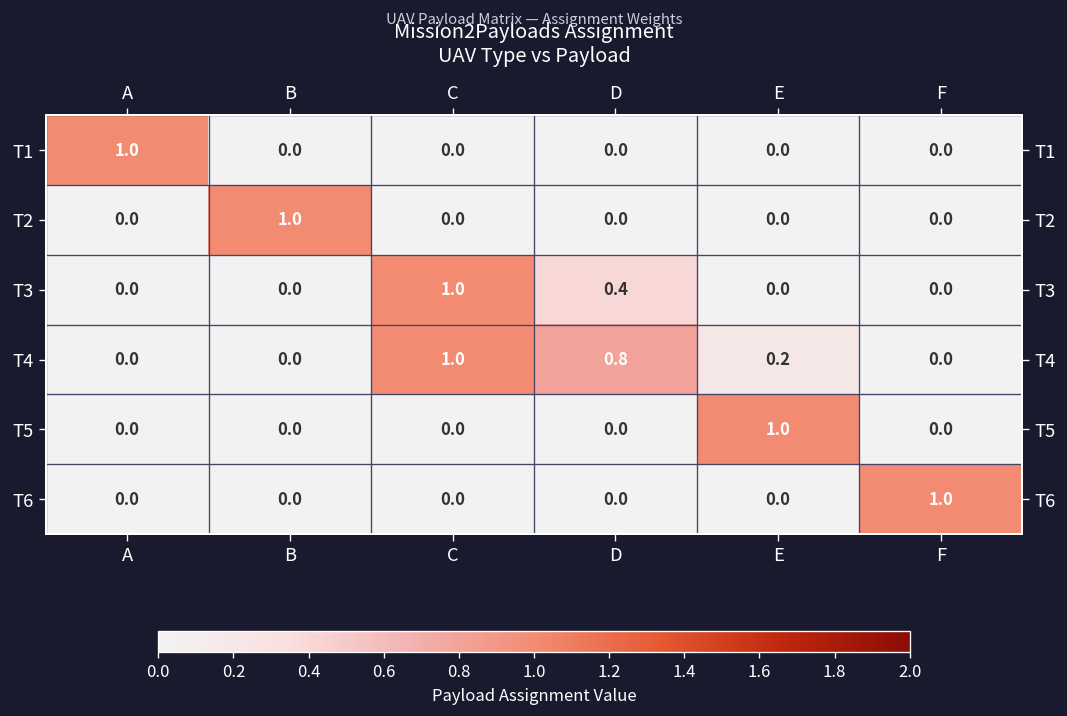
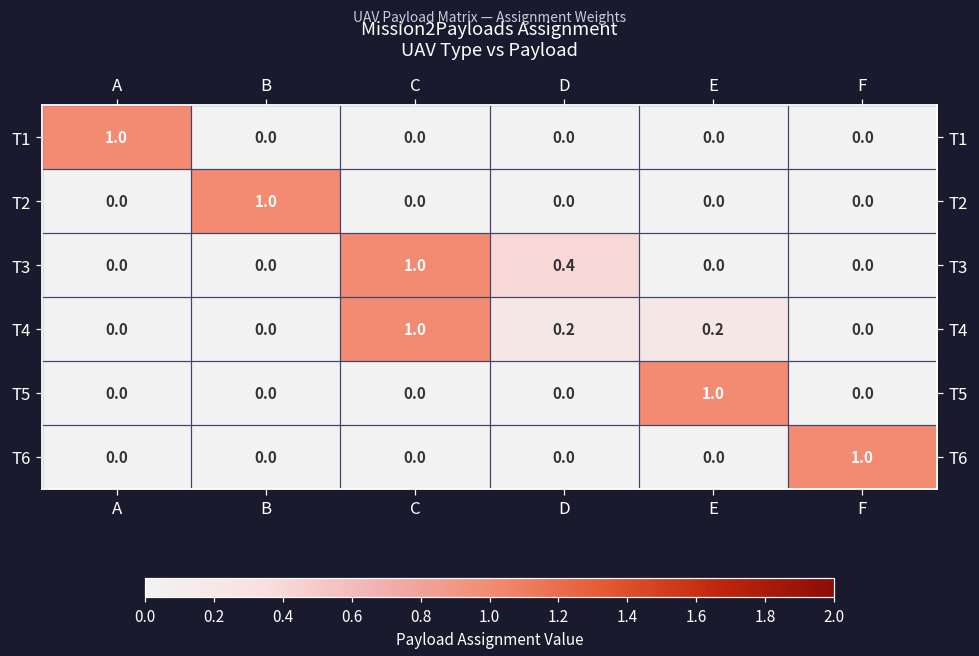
  {
    "T1": {
      "A": 1.0,
      "B": 0.0,
      "C": 0.0,
      "D": 0.0,
      "E": 0.0,
      "F": 0.0
    },
    "T2": {
      "A": 0.0,
      "B": 1.0,
      "C": 0.0,
      "D": 0.0,
      "E": 0.0,
      "F": 0.0
    },
    "T3": {
      "A": 0.0,
      "B": 0.0,
      "C": 1.0,
      "D": 0.4,
      "E": 0.0,
      "F": 0.0
    },
    "T4": {
      "A": 0.0,
      "B": 0.0,
      "C": 1.0,
-     "D": 0.8,
+     "D": 0.2,
      "E": 0.2,
      "F": 0.0
    },
    "T5": {
      "A": 0.0,
      "B": 0.0,
      "C": 0.0,
      "D": 0.0,
      "E": 1.0,
      "F": 0.0
    },
    "T6": {
      "A": 0.0,
      "B": 0.0,
      "C": 0.0,
      "D": 0.0,
      "E": 0.0,
      "F": 1.0
    }
  }
